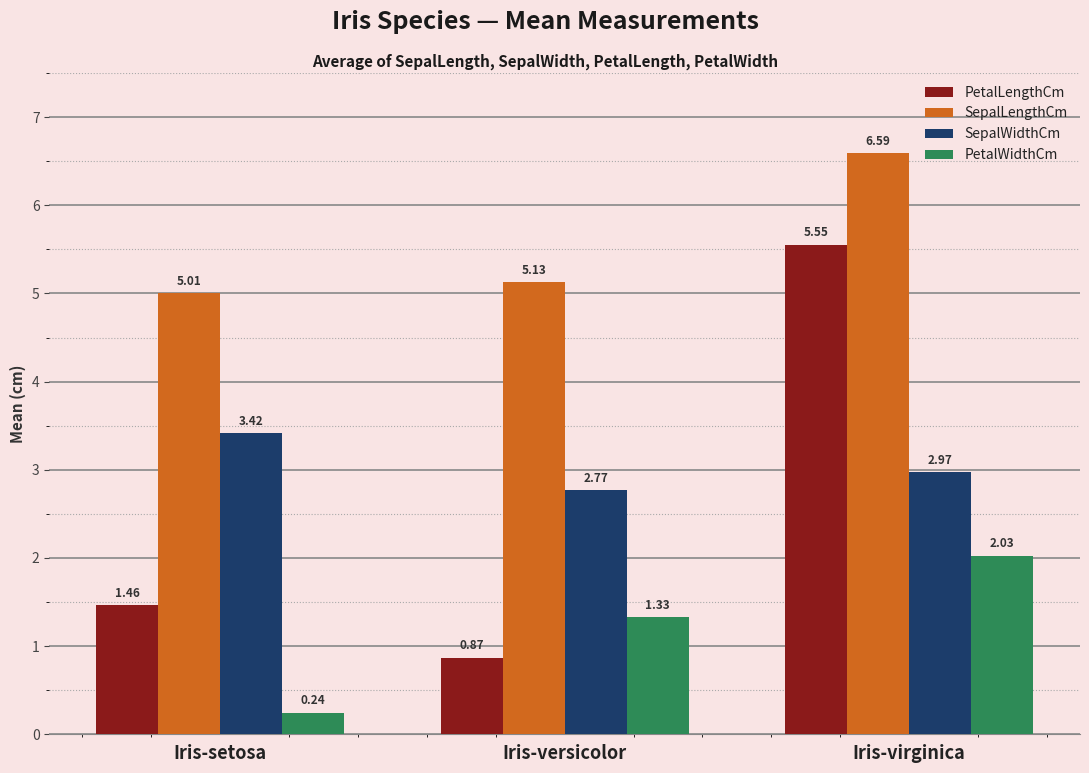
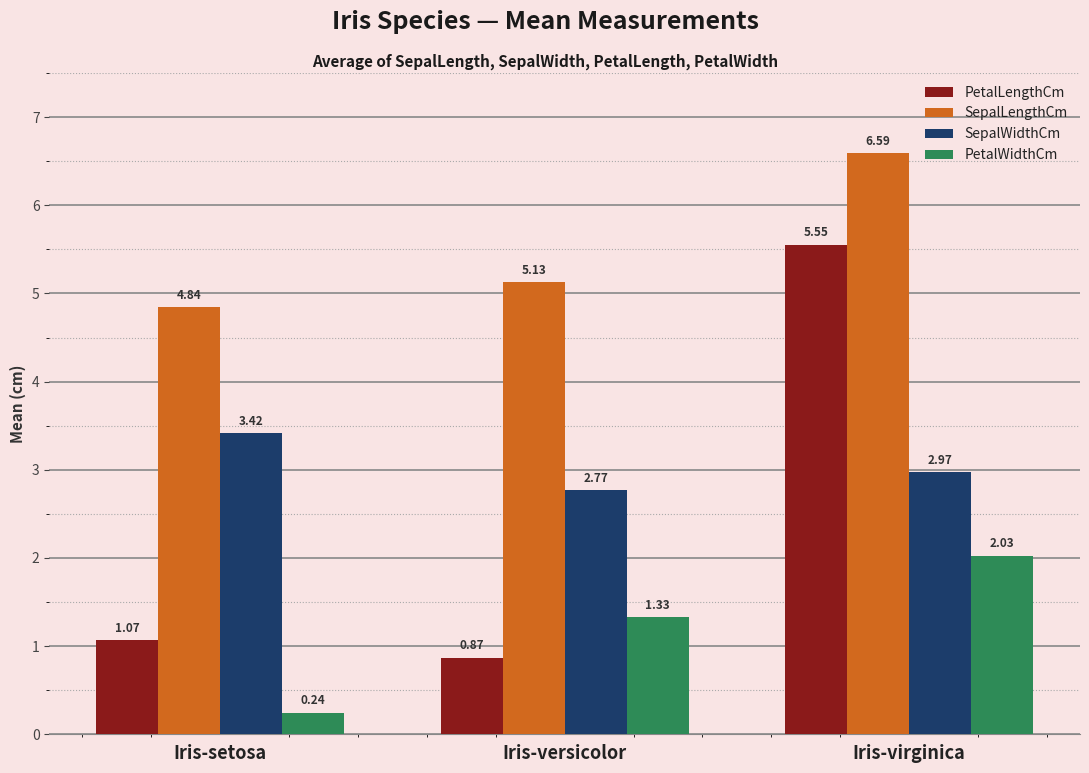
  {
    "PetalLengthCm": {
-     "Iris-setosa": 1.46,
+     "Iris-setosa": 1.07,
      "Iris-versicolor": 0.87,
      "Iris-virginica": 5.55
    },
    "SepalLengthCm": {
-     "Iris-setosa": 5.01,
+     "Iris-setosa": 4.84,
      "Iris-versicolor": 5.13,
      "Iris-virginica": 6.59
    },
    "SepalWidthCm": {
      "Iris-setosa": 3.42,
      "Iris-versicolor": 2.77,
      "Iris-virginica": 2.97
    },
    "PetalWidthCm": {
      "Iris-setosa": 0.24,
      "Iris-versicolor": 1.33,
      "Iris-virginica": 2.03
    }
  }
